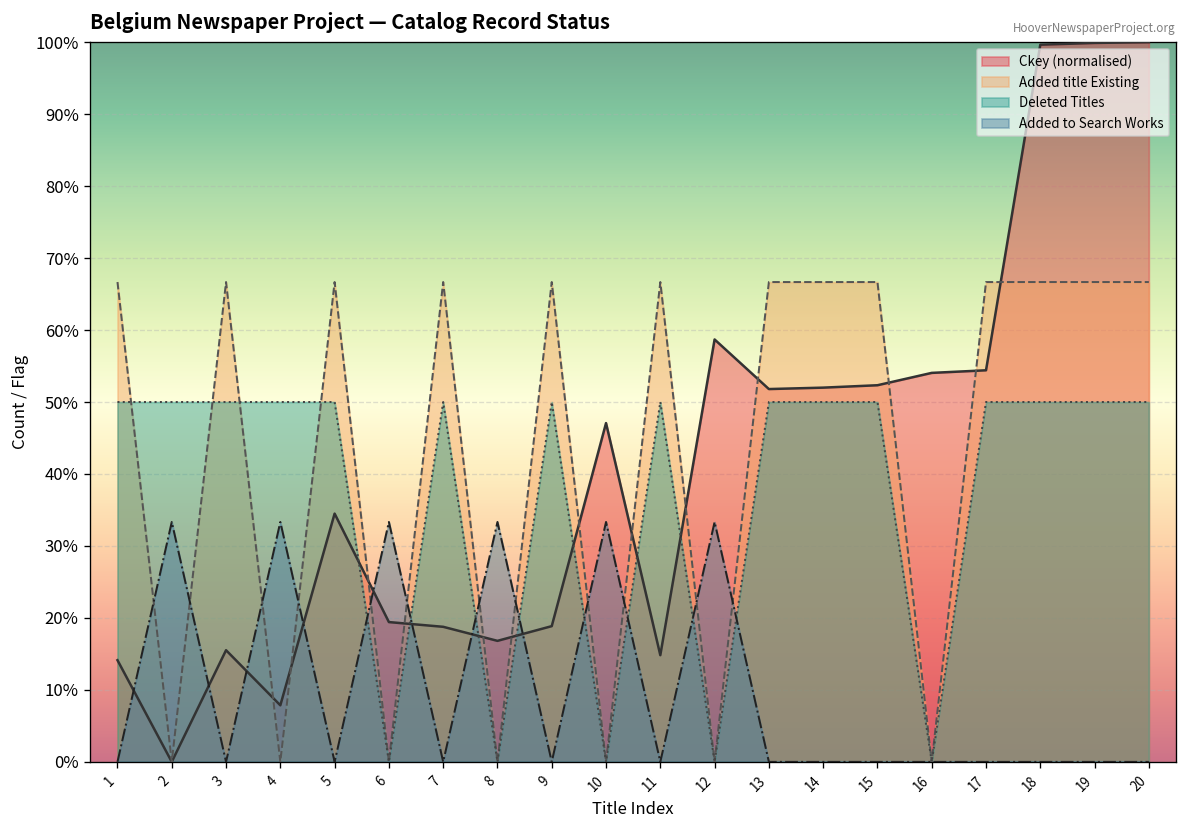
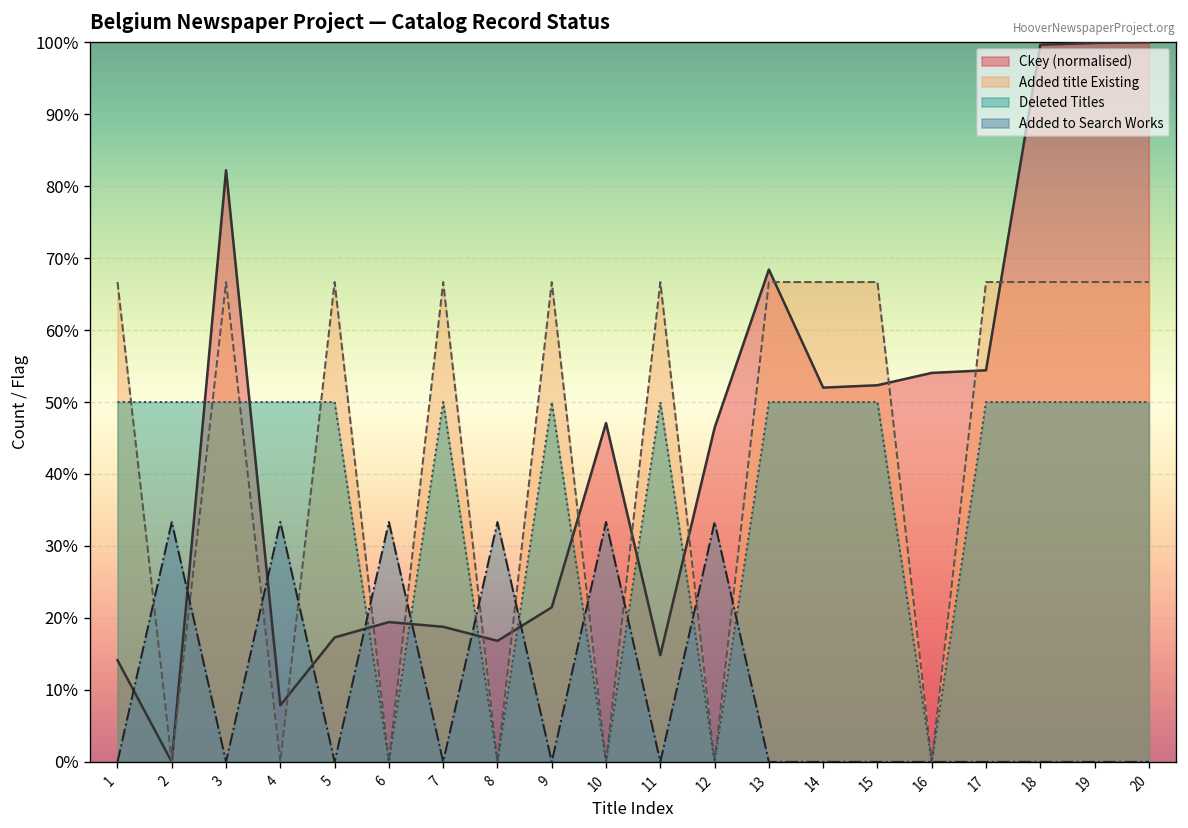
  {
    "Ckey (normalised)": {
      "1": "14%",
-     "3": "16%",
+     "3": "82%",
      "4": "8%",
-     "5": "34%",
+     "5": "17%",
      "6": "19%",
      "7": "19%",
      "8": "17%",
-     "9": "19%",
+     "9": "21%",
      "10": "47%",
      "11": "15%",
-     "12": "59%",
-     "13": "52%",
+     "12": "46%",
+     "13": "68%",
      "14": "52%",
      "15": "52%",
      "16": "54%",
      "17": "54%",
      "18": "100%",
      "19": "100%",
      "20": "100%"
    },
    "Added title Existing": {
      "1": "67%",
      "3": "67%",
      "4": "0%",
      "5": "67%",
      "7": "67%",
      "9": "67%",
      "11": "67%",
      "13": "67%",
      "14": "67%",
      "15": "67%",
      "17": "67%",
      "18": "67%",
      "19": "67%",
      "20": "67%"
    }
  }
